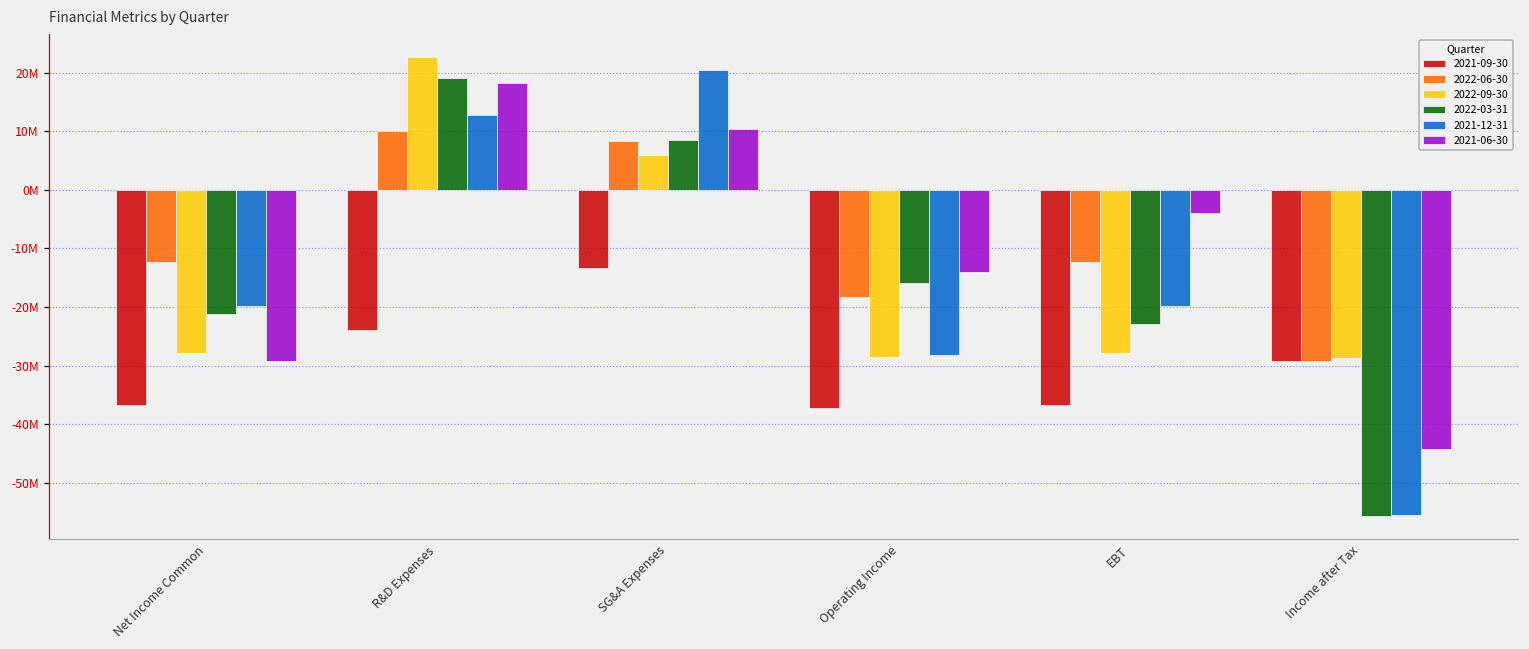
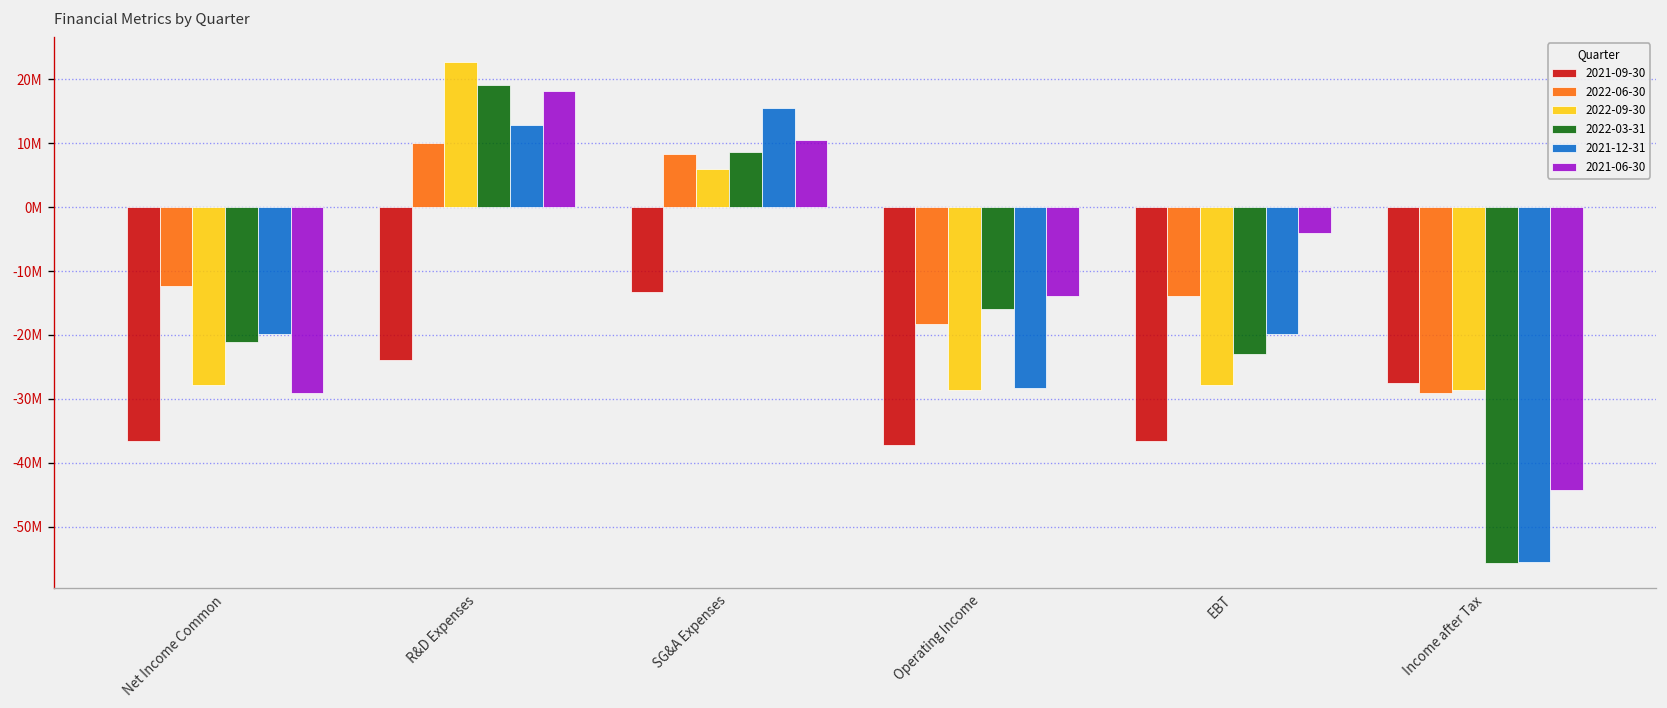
  {
    "2021-09-30": {
      "Net Income Common": -37000000,
      "R&D Expenses": -24000000,
      "SG&A Expenses": -13000000,
      "Operating Income": -37000000,
      "EBT": -37000000,
-     "Income after Tax": -29000000
+     "Income after Tax": -28000000
    },
    "2022-06-30": {
      "Net Income Common": -12000000,
      "R&D Expenses": 10000000,
      "SG&A Expenses": 8000000,
      "Operating Income": -18000000,
-     "EBT": -12000000,
+     "EBT": -14000000,
      "Income after Tax": -29000000
    },
    "2022-09-30": {
      "Net Income Common": -28000000,
      "R&D Expenses": 23000000,
      "SG&A Expenses": 6000000,
      "Operating Income": -29000000,
      "EBT": -28000000,
      "Income after Tax": -29000000
    },
    "2022-03-31": {
      "Net Income Common": -21000000,
      "R&D Expenses": 19000000,
      "SG&A Expenses": 9000000,
      "Operating Income": -16000000,
      "EBT": -23000000,
      "Income after Tax": -56000000
    },
    "2021-12-31": {
      "Net Income Common": -20000000,
      "R&D Expenses": 13000000,
-     "SG&A Expenses": 21000000,
+     "SG&A Expenses": 15000000,
      "Operating Income": -28000000,
      "EBT": -20000000,
      "Income after Tax": -55000000
    },
    "2021-06-30": {
      "Net Income Common": -29000000,
      "R&D Expenses": 18000000,
      "SG&A Expenses": 10000000,
      "Operating Income": -14000000,
      "EBT": -4000000,
      "Income after Tax": -44000000
    }
  }
